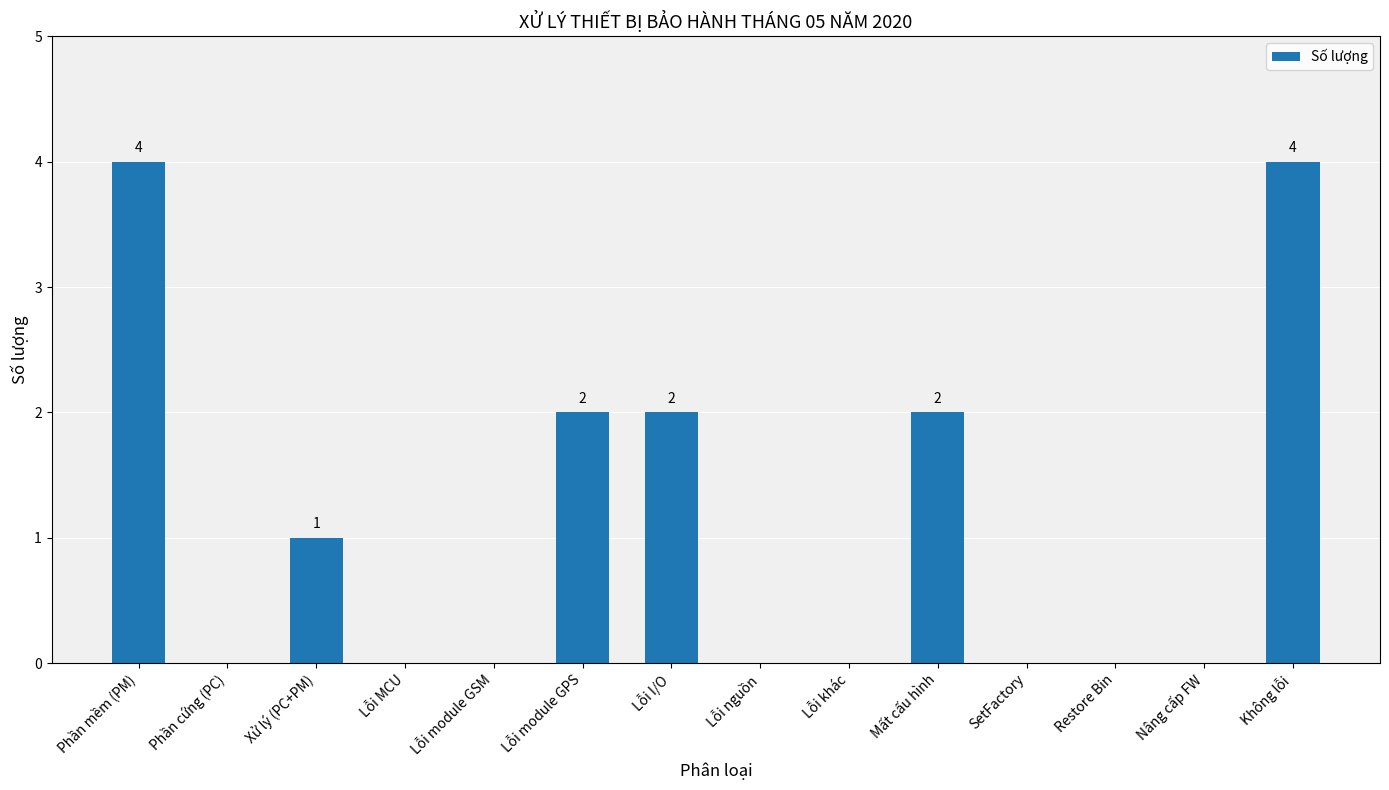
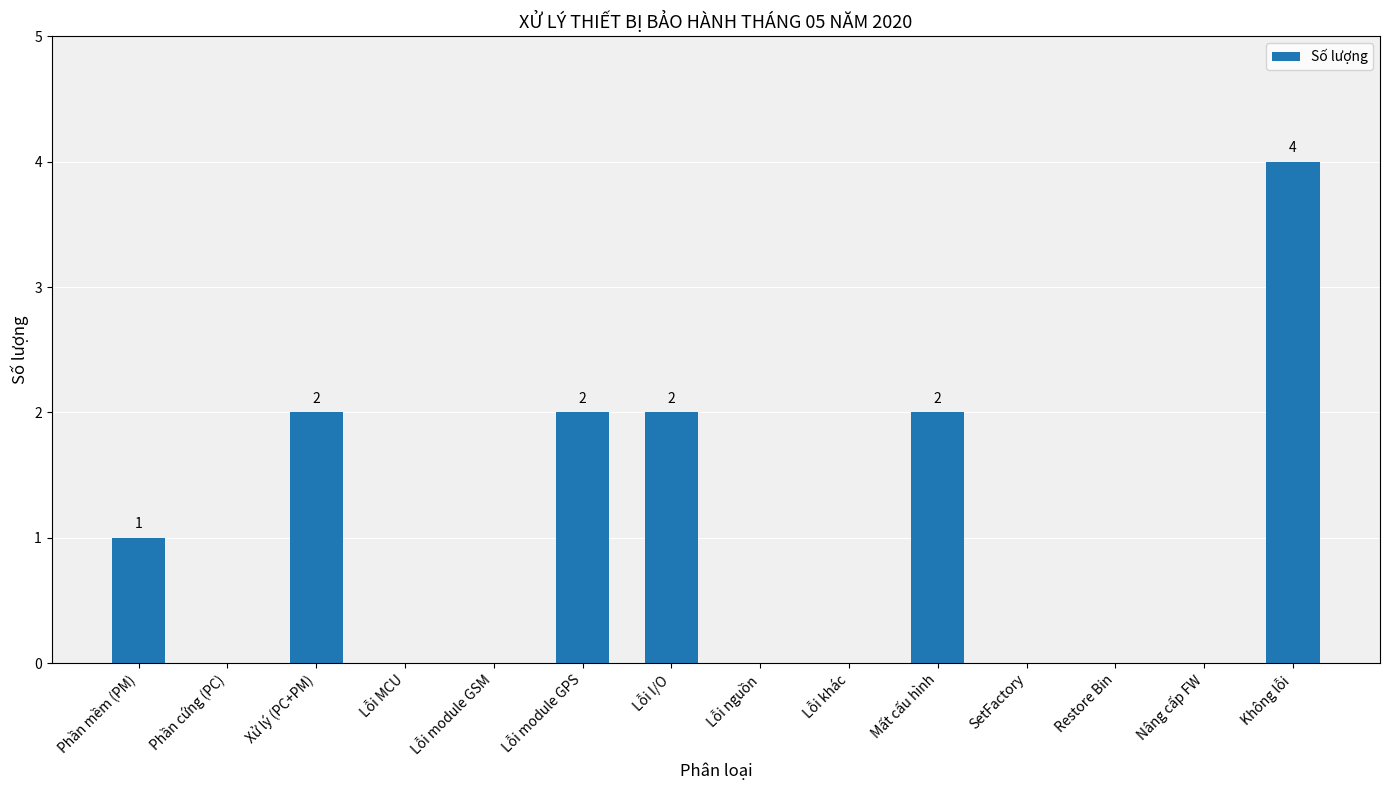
  {
-   "Phần mềm (PM)": 4,
-   "Xử lý (PC+PM)": 1,
+   "Phần mềm (PM)": 1,
+   "Xử lý (PC+PM)": 2,
    "Lỗi module GPS": 2,
    "Lỗi I/O": 2,
    "Mất cấu hình": 2,
    "Không lỗi": 4
  }
